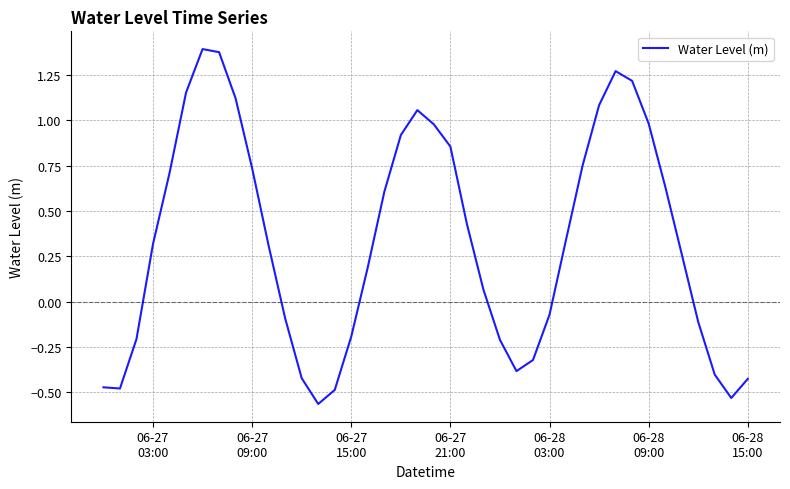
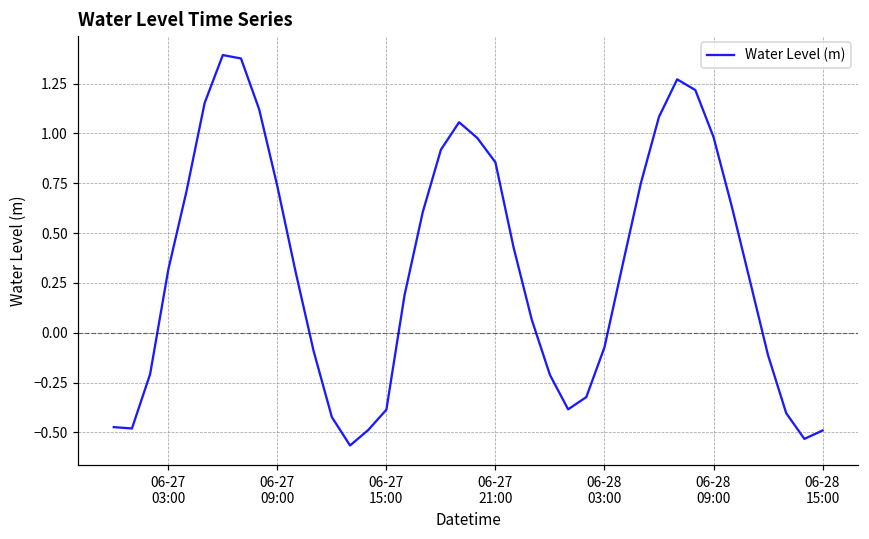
  {
    "06-27 03:00": 0.32,
    "06-27 09:00": 0.74,
-   "06-27 15:00": -0.19,
+   "06-27 15:00": -0.39,
    "06-27 21:00": 0.85,
    "06-28 03:00": -0.07,
    "06-28 09:00": 0.98,
-   "06-28 15:00": -0.43
+   "06-28 15:00": -0.49
  }
